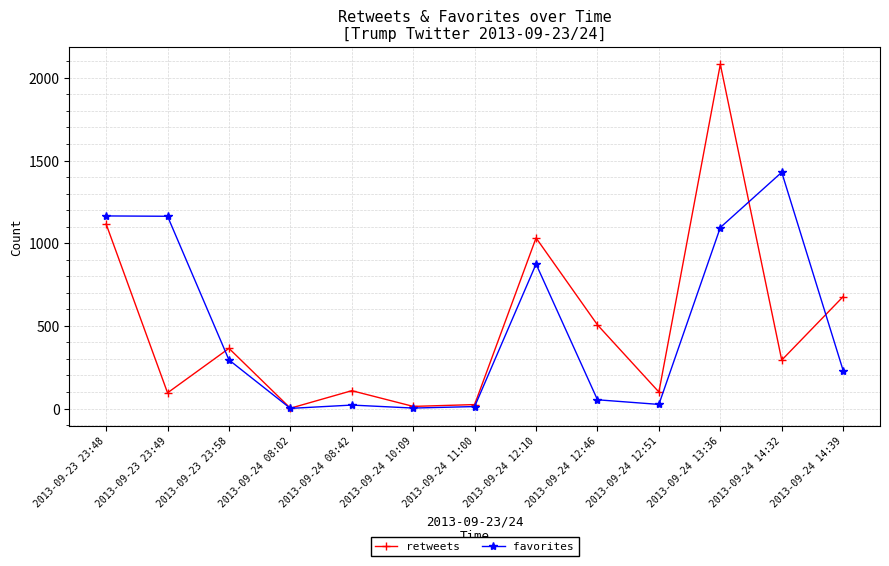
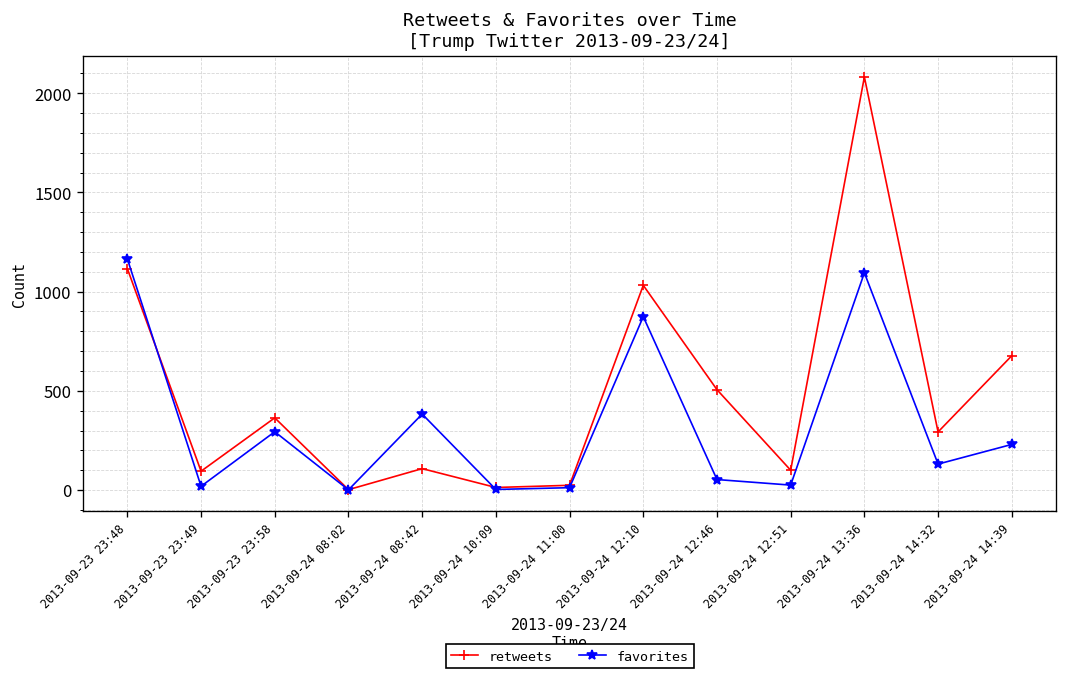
  {
    "retweets": {
      "2013-09-23 23:48": 1120,
      "2013-09-23 23:49": 100,
      "2013-09-23 23:58": 360,
      "2013-09-24 08:42": 110,
      "2013-09-24 12:10": 1030,
      "2013-09-24 12:46": 510,
      "2013-09-24 12:51": 100,
      "2013-09-24 13:36": 2080,
      "2013-09-24 14:32": 290,
      "2013-09-24 14:39": 680
    },
    "favorites": {
      "2013-09-23 23:48": 1170,
-     "2013-09-23 23:49": 1160,
+     "2013-09-23 23:49": 20,
      "2013-09-23 23:58": 290,
-     "2013-09-24 08:42": 20,
+     "2013-09-24 08:42": 380,
      "2013-09-24 12:10": 870,
      "2013-09-24 12:46": 50,
      "2013-09-24 12:51": 30,
      "2013-09-24 13:36": 1100,
-     "2013-09-24 14:32": 1430,
+     "2013-09-24 14:32": 130,
      "2013-09-24 14:39": 230
    }
  }
